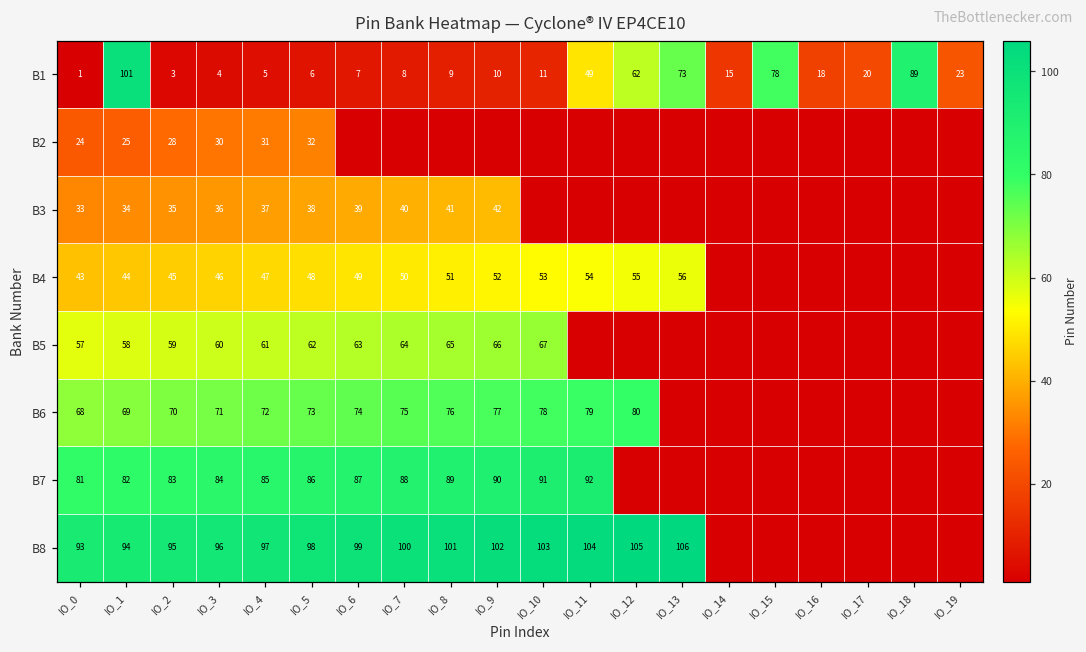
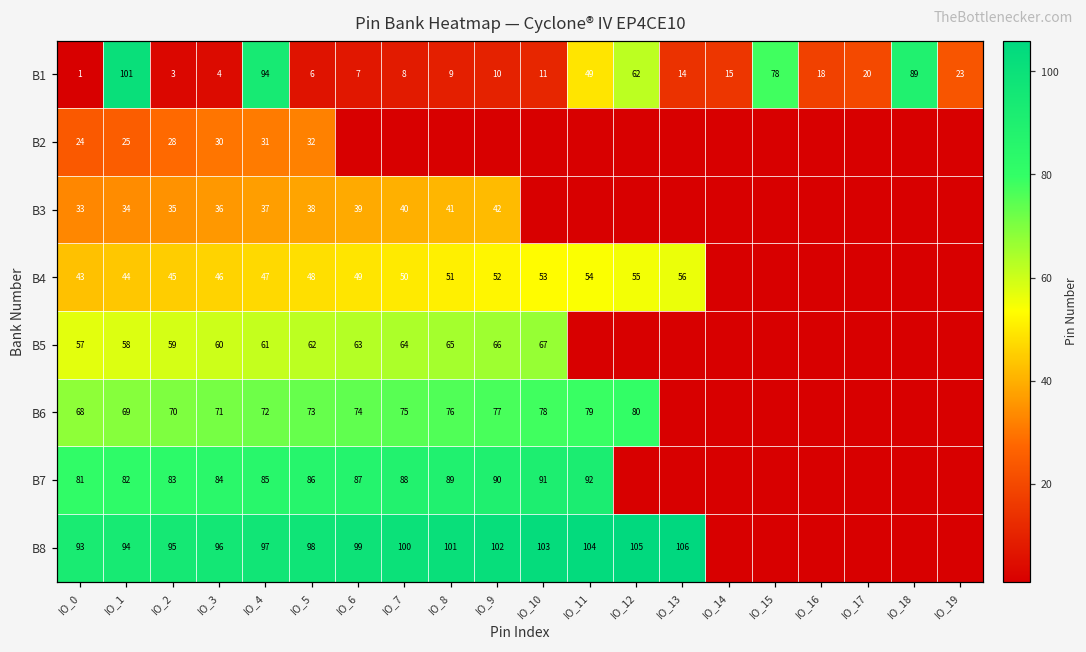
  {
    "B1": {
      "IO_0": 1,
      "IO_1": 101,
      "IO_2": 3,
      "IO_3": 4,
-     "IO_4": 5,
+     "IO_4": 94,
      "IO_5": 6,
      "IO_6": 7,
      "IO_7": 8,
      "IO_8": 9,
      "IO_9": 10,
      "IO_10": 11,
      "IO_11": 49,
      "IO_12": 62,
-     "IO_13": 73,
+     "IO_13": 14,
      "IO_14": 15,
      "IO_15": 78,
      "IO_16": 18,
      "IO_17": 20,
      "IO_18": 89,
      "IO_19": 23
    },
    "B2": {
      "IO_0": 24,
      "IO_1": 25,
      "IO_2": 28,
      "IO_3": 30,
      "IO_4": 31,
      "IO_5": 32
    },
    "B3": {
      "IO_0": 33,
      "IO_1": 34,
      "IO_2": 35,
      "IO_3": 36,
      "IO_4": 37,
      "IO_5": 38,
      "IO_6": 39,
      "IO_7": 40,
      "IO_8": 41,
      "IO_9": 42
    },
    "B4": {
      "IO_0": 43,
      "IO_1": 44,
      "IO_2": 45,
      "IO_3": 46,
      "IO_4": 47,
      "IO_5": 48,
      "IO_6": 49,
      "IO_7": 50,
      "IO_8": 51,
      "IO_9": 52,
      "IO_10": 53,
      "IO_11": 54,
      "IO_12": 55,
      "IO_13": 56
    },
    "B5": {
      "IO_0": 57,
      "IO_1": 58,
      "IO_2": 59,
      "IO_3": 60,
      "IO_4": 61,
      "IO_5": 62,
      "IO_6": 63,
      "IO_7": 64,
      "IO_8": 65,
      "IO_9": 66,
      "IO_10": 67
    },
    "B6": {
      "IO_0": 68,
      "IO_1": 69,
      "IO_2": 70,
      "IO_3": 71,
      "IO_4": 72,
      "IO_5": 73,
      "IO_6": 74,
      "IO_7": 75,
      "IO_8": 76,
      "IO_9": 77,
      "IO_10": 78,
      "IO_11": 79,
      "IO_12": 80
    },
    "B7": {
      "IO_0": 81,
      "IO_1": 82,
      "IO_2": 83,
      "IO_3": 84,
      "IO_4": 85,
      "IO_5": 86,
      "IO_6": 87,
      "IO_7": 88,
      "IO_8": 89,
      "IO_9": 90,
      "IO_10": 91,
      "IO_11": 92
    },
    "B8": {
      "IO_0": 93,
      "IO_1": 94,
      "IO_2": 95,
      "IO_3": 96,
      "IO_4": 97,
      "IO_5": 98,
      "IO_6": 99,
      "IO_7": 100,
      "IO_8": 101,
      "IO_9": 102,
      "IO_10": 103,
      "IO_11": 104,
      "IO_12": 105,
      "IO_13": 106
    }
  }
